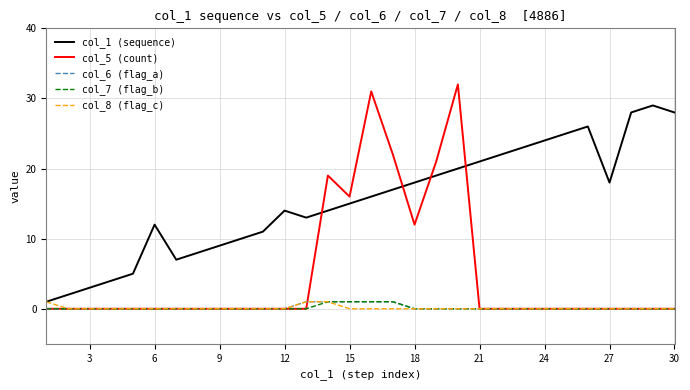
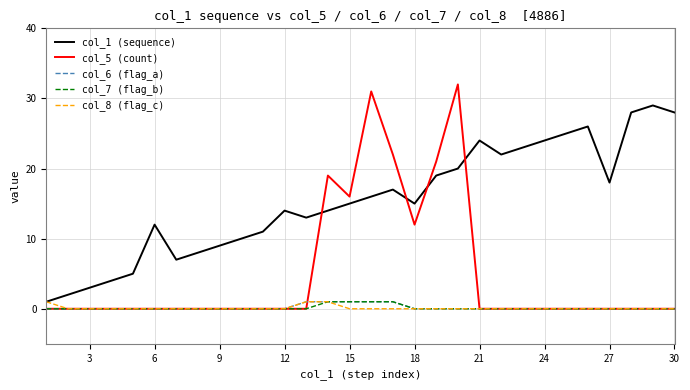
  {
    "col_1 (sequence)": {
      "3": 3,
      "6": 12,
      "9": 9,
      "12": 14,
      "15": 15,
-     "18": 18,
-     "21": 21,
+     "18": 15,
+     "21": 24,
      "24": 24,
      "27": 18,
      "30": 28
    },
    "col_5 (count)": {
      "15": 16,
      "18": 12
    },
    "col_8 (flag_c)": {
      "15": 0
    }
  }
